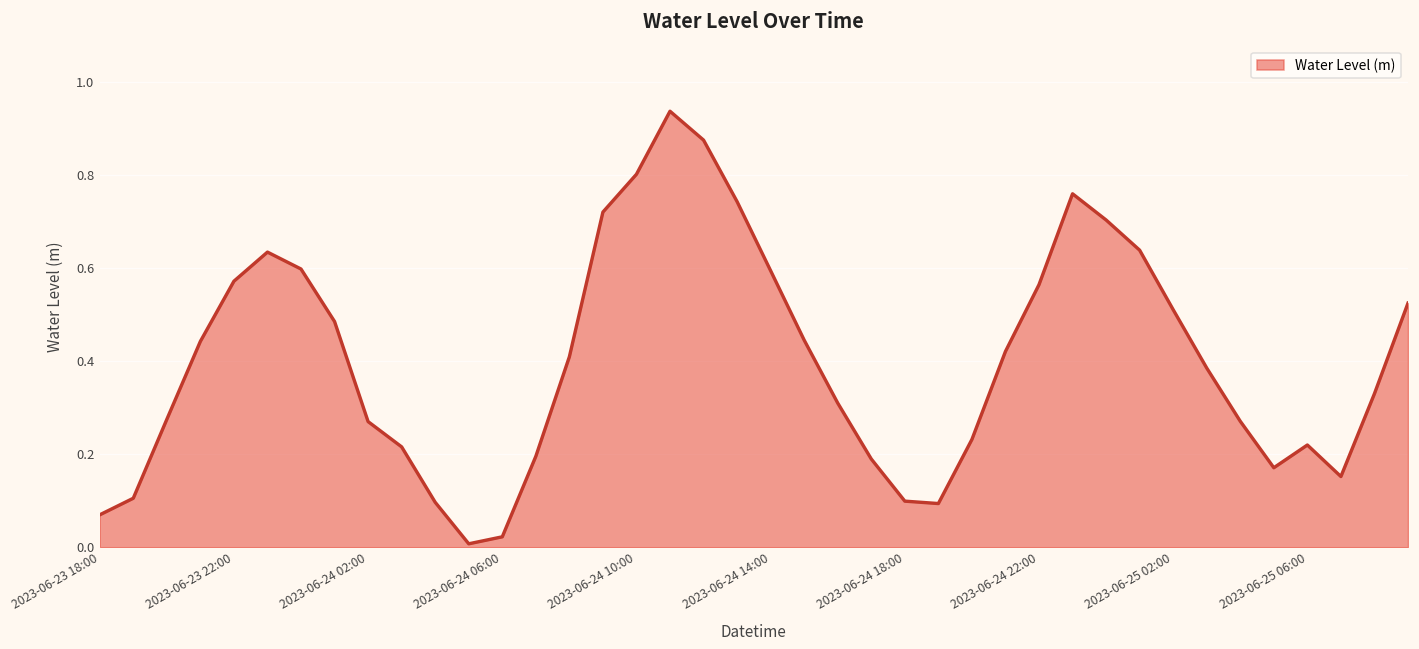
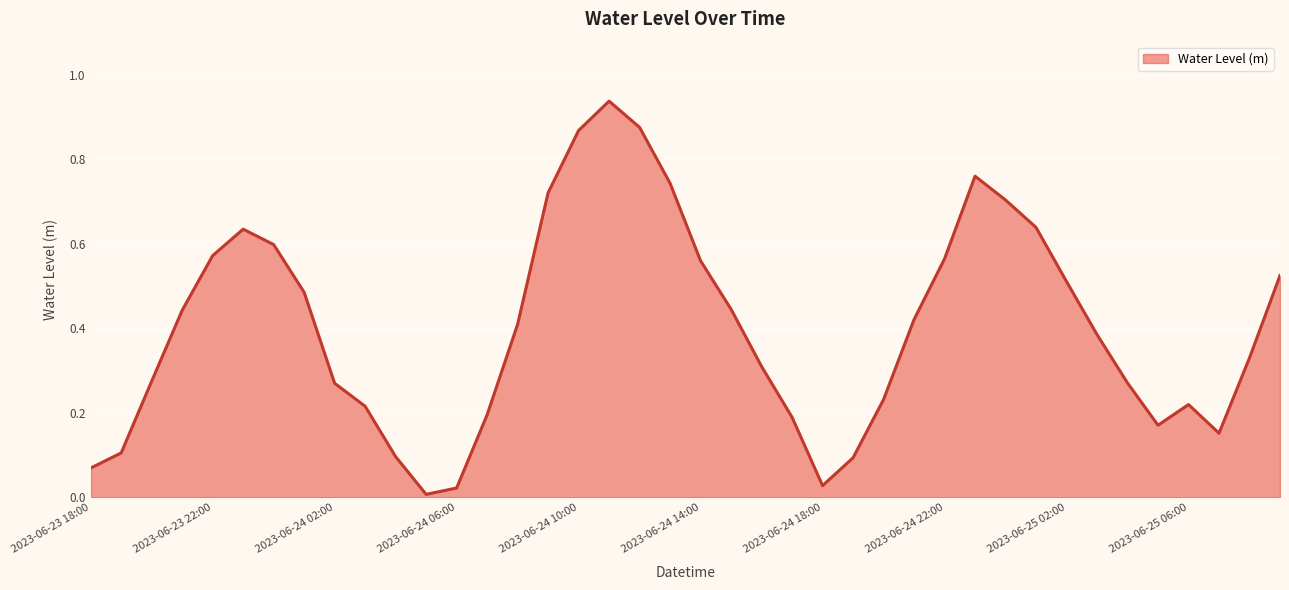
  {
    "2023-06-23 18:00": 0.07,
    "2023-06-23 22:00": 0.57,
    "2023-06-24 02:00": 0.27,
    "2023-06-24 06:00": 0.02,
-   "2023-06-24 10:00": 0.80,
-   "2023-06-24 14:00": 0.59,
-   "2023-06-24 18:00": 0.10,
+   "2023-06-24 10:00": 0.87,
+   "2023-06-24 14:00": 0.56,
+   "2023-06-24 18:00": 0.03,
    "2023-06-24 22:00": 0.56,
    "2023-06-25 02:00": 0.51,
    "2023-06-25 06:00": 0.22
  }
